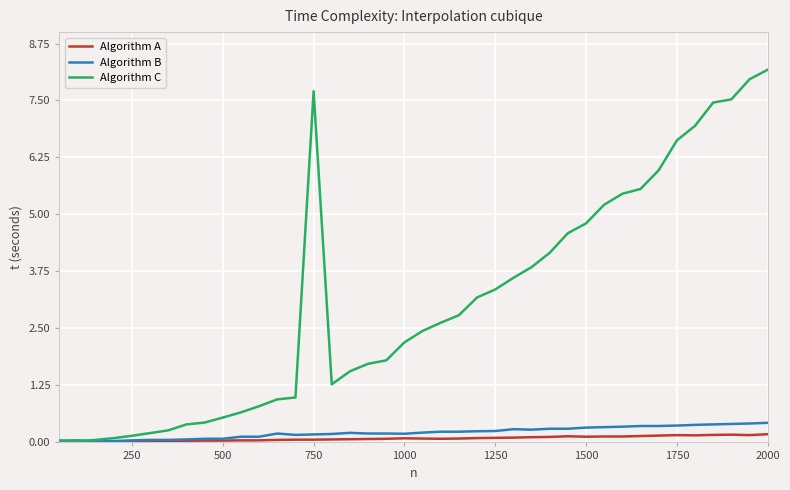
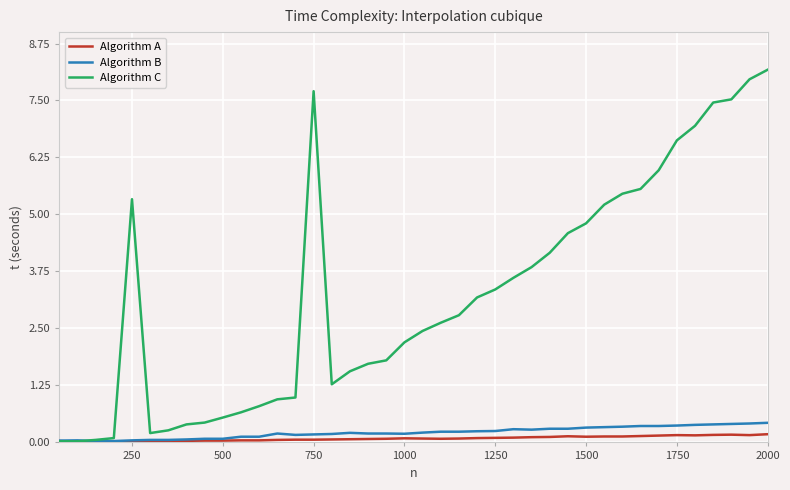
  {
    "Algorithm A": {
      "750": 0.1,
      "1000": 0.1,
      "1250": 0.1,
      "1500": 0.1,
      "1750": 0.2,
      "2000": 0.2
    },
    "Algorithm B": {
      "750": 0.2,
      "1000": 0.2,
      "1250": 0.3,
      "1500": 0.3,
      "1750": 0.4,
      "2000": 0.4
    },
    "Algorithm C": {
-     "250": 0.1,
+     "250": 5.3,
      "500": 0.5,
      "750": 7.7,
      "1000": 2.2,
      "1250": 3.4,
      "1500": 4.8,
      "1750": 6.6,
      "2000": 8.2
    }
  }
